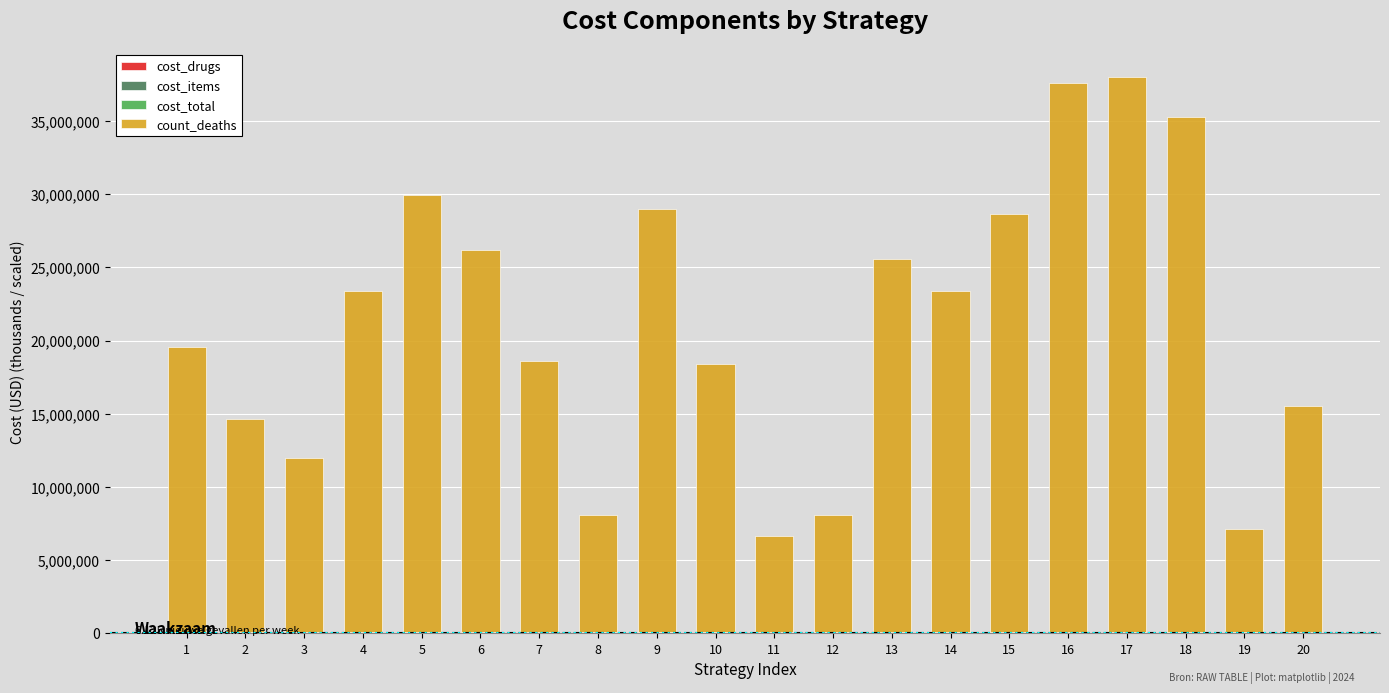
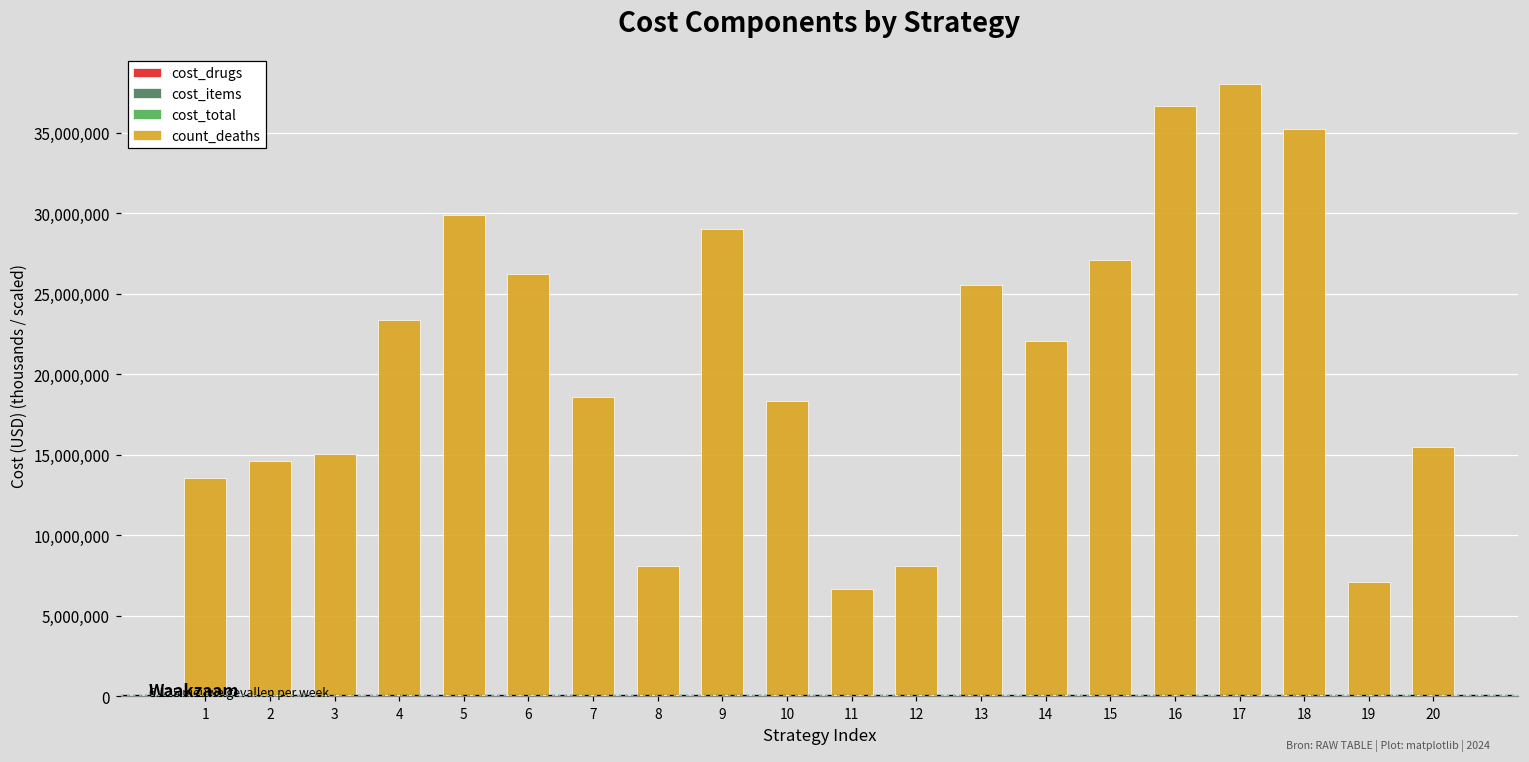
  {
    "count_deaths": {
-     "1": "19,500,000",
+     "1": "13,500,000",
      "2": "14,600,000",
-     "3": "11,900,000",
+     "3": "15,000,000",
      "4": "23,300,000",
      "5": "29,800,000",
      "6": "26,100,000",
      "7": "18,500,000",
      "8": "8,000,000",
      "9": "28,900,000",
      "10": "18,300,000",
      "11": "6,600,000",
      "12": "8,000,000",
      "13": "25,500,000",
-     "14": "23,300,000",
-     "15": "28,600,000",
-     "16": "37,500,000",
+     "14": "22,000,000",
+     "15": "27,000,000",
+     "16": "36,600,000",
      "17": "37,900,000",
      "18": "35,200,000",
      "19": "7,000,000",
      "20": "15,400,000"
    }
  }
